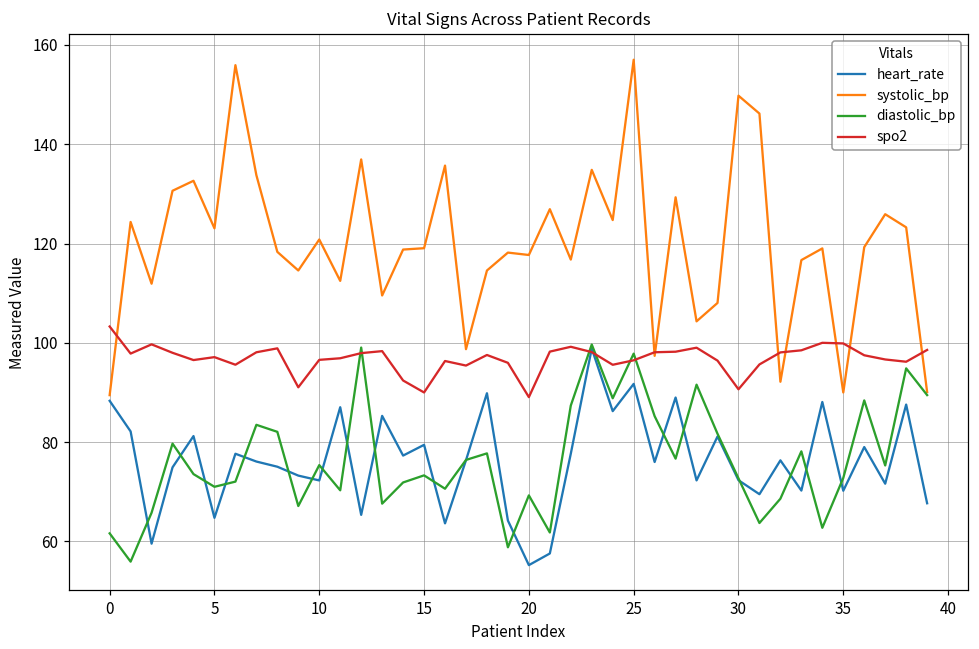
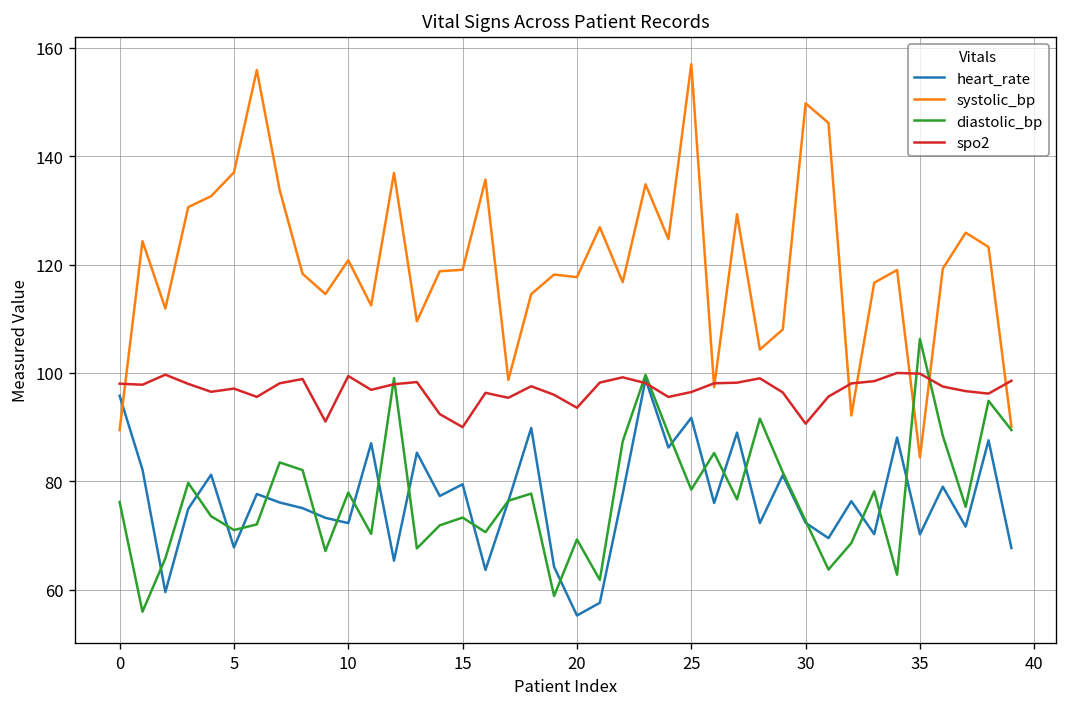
  {
    "heart_rate": {
-     "0": 88,
-     "5": 65,
+     "0": 96,
+     "5": 68,
      "10": 72,
      "15": 79,
      "20": 55,
      "25": 92,
      "35": 70
    },
    "systolic_bp": {
      "0": 89,
-     "5": 123,
+     "5": 137,
      "10": 121,
      "15": 119,
      "20": 118,
      "25": 157,
      "30": 150,
-     "35": 90
+     "35": 84
    },
    "diastolic_bp": {
-     "0": 62,
+     "0": 76,
      "5": 71,
-     "10": 75,
+     "10": 78,
      "15": 73,
      "20": 69,
-     "25": 98,
-     "35": 73
+     "25": 78,
+     "35": 106
    },
    "spo2": {
-     "0": 103,
+     "0": 98,
      "5": 97,
-     "10": 97,
+     "10": 99,
      "15": 90,
-     "20": 89,
+     "20": 94,
      "25": 96,
      "30": 91,
      "35": 100
    }
  }
